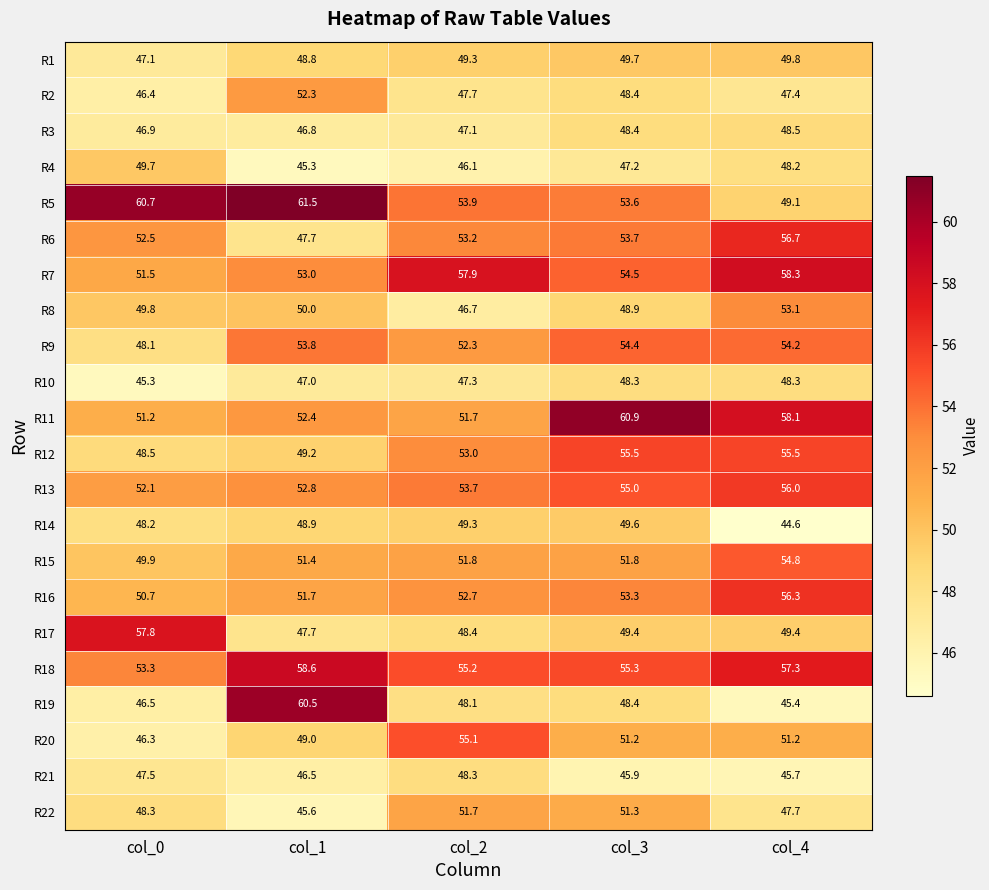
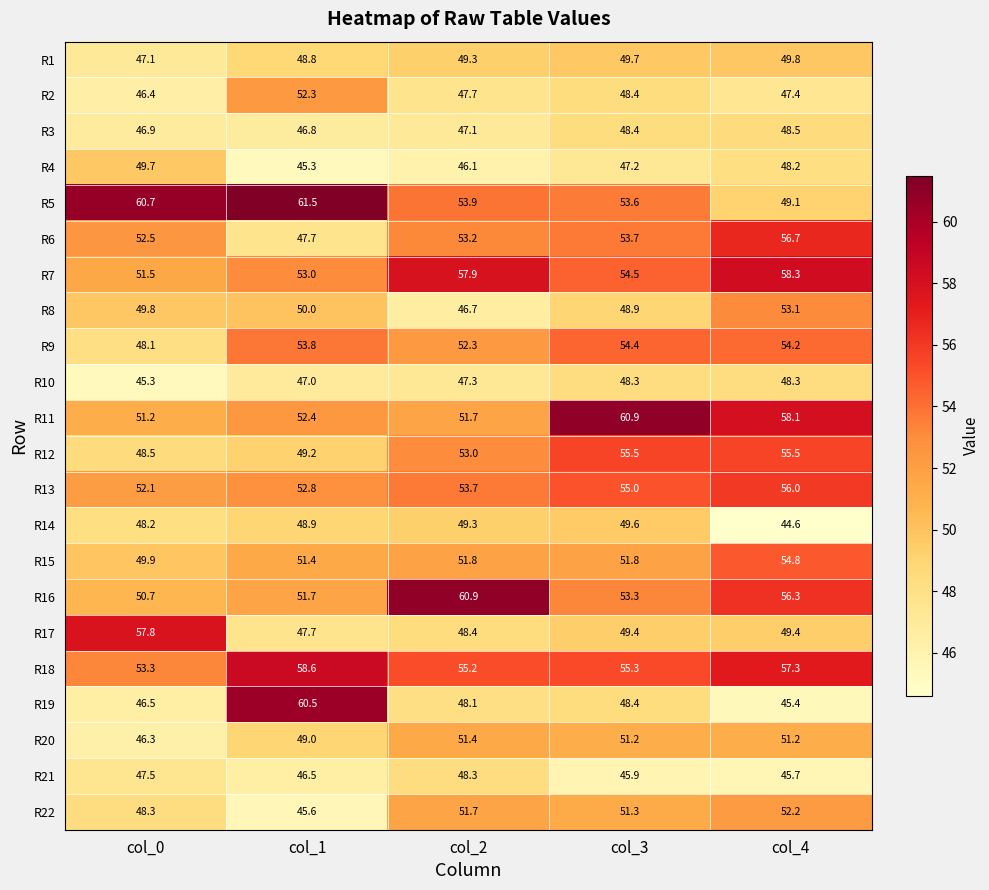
  {
    "R1": {
      "col_0": 47.1,
      "col_1": 48.8,
      "col_2": 49.3,
      "col_3": 49.7,
      "col_4": 49.8
    },
    "R2": {
      "col_0": 46.4,
      "col_1": 52.3,
      "col_2": 47.7,
      "col_3": 48.4,
      "col_4": 47.4
    },
    "R3": {
      "col_0": 46.9,
      "col_1": 46.8,
      "col_2": 47.1,
      "col_3": 48.4,
      "col_4": 48.5
    },
    "R4": {
      "col_0": 49.7,
      "col_1": 45.3,
      "col_2": 46.1,
      "col_3": 47.2,
      "col_4": 48.2
    },
    "R5": {
      "col_0": 60.7,
      "col_1": 61.5,
      "col_2": 53.9,
      "col_3": 53.6,
      "col_4": 49.1
    },
    "R6": {
      "col_0": 52.5,
      "col_1": 47.7,
      "col_2": 53.2,
      "col_3": 53.7,
      "col_4": 56.7
    },
    "R7": {
      "col_0": 51.5,
      "col_1": 53.0,
      "col_2": 57.9,
      "col_3": 54.5,
      "col_4": 58.3
    },
    "R8": {
      "col_0": 49.8,
      "col_1": 50.0,
      "col_2": 46.7,
      "col_3": 48.9,
      "col_4": 53.1
    },
    "R9": {
      "col_0": 48.1,
      "col_1": 53.8,
      "col_2": 52.3,
      "col_3": 54.4,
      "col_4": 54.2
    },
    "R10": {
      "col_0": 45.3,
      "col_1": 47.0,
      "col_2": 47.3,
      "col_3": 48.3,
      "col_4": 48.3
    },
    "R11": {
      "col_0": 51.2,
      "col_1": 52.4,
      "col_2": 51.7,
      "col_3": 60.9,
      "col_4": 58.1
    },
    "R12": {
      "col_0": 48.5,
      "col_1": 49.2,
      "col_2": 53.0,
      "col_3": 55.5,
      "col_4": 55.5
    },
    "R13": {
      "col_0": 52.1,
      "col_1": 52.8,
      "col_2": 53.7,
      "col_3": 55.0,
      "col_4": 56.0
    },
    "R14": {
      "col_0": 48.2,
      "col_1": 48.9,
      "col_2": 49.3,
      "col_3": 49.6,
      "col_4": 44.6
    },
    "R15": {
      "col_0": 49.9,
      "col_1": 51.4,
      "col_2": 51.8,
      "col_3": 51.8,
      "col_4": 54.8
    },
    "R16": {
      "col_0": 50.7,
      "col_1": 51.7,
-     "col_2": 52.7,
+     "col_2": 60.9,
      "col_3": 53.3,
      "col_4": 56.3
    },
    "R17": {
      "col_0": 57.8,
      "col_1": 47.7,
      "col_2": 48.4,
      "col_3": 49.4,
      "col_4": 49.4
    },
    "R18": {
      "col_0": 53.3,
      "col_1": 58.6,
      "col_2": 55.2,
      "col_3": 55.3,
      "col_4": 57.3
    },
    "R19": {
      "col_0": 46.5,
      "col_1": 60.5,
      "col_2": 48.1,
      "col_3": 48.4,
      "col_4": 45.4
    },
    "R20": {
      "col_0": 46.3,
      "col_1": 49.0,
-     "col_2": 55.1,
+     "col_2": 51.4,
      "col_3": 51.2,
      "col_4": 51.2
    },
    "R21": {
      "col_0": 47.5,
      "col_1": 46.5,
      "col_2": 48.3,
      "col_3": 45.9,
      "col_4": 45.7
    },
    "R22": {
      "col_0": 48.3,
      "col_1": 45.6,
      "col_2": 51.7,
      "col_3": 51.3,
-     "col_4": 47.7
+     "col_4": 52.2
    }
  }
